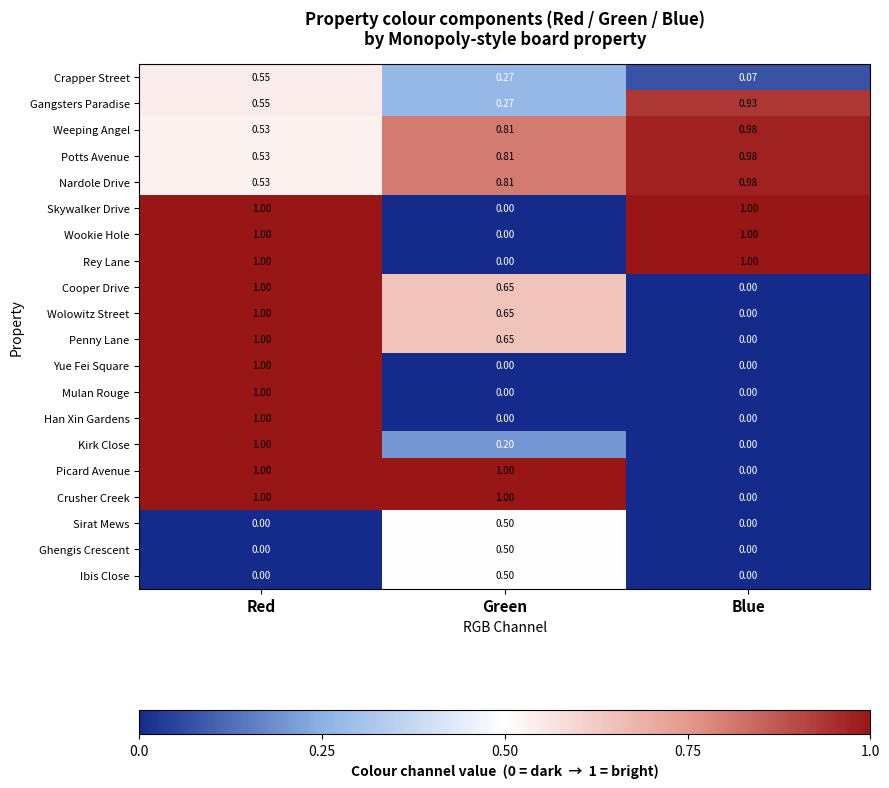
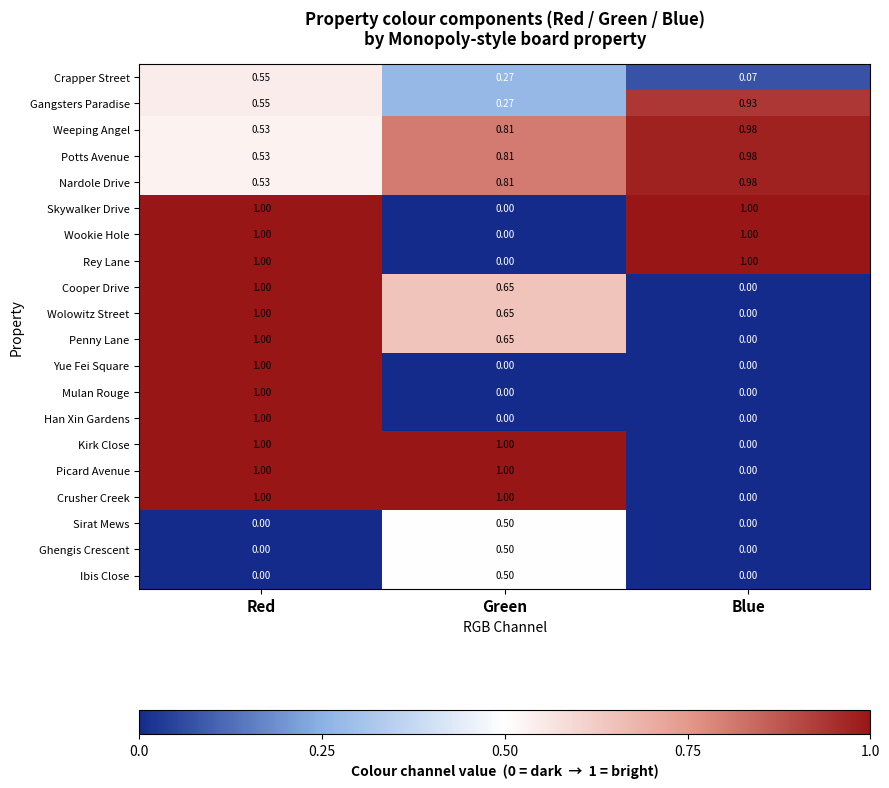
  {
    "Crapper Street": {
      "Red": 0.55,
      "Green": 0.27,
      "Blue": 0.07
    },
    "Gangsters Paradise": {
      "Red": 0.55,
      "Green": 0.27,
      "Blue": 0.93
    },
    "Weeping Angel": {
      "Red": 0.53,
      "Green": 0.81,
      "Blue": 0.98
    },
    "Potts Avenue": {
      "Red": 0.53,
      "Green": 0.81,
      "Blue": 0.98
    },
    "Nardole Drive": {
      "Red": 0.53,
      "Green": 0.81,
      "Blue": 0.98
    },
    "Skywalker Drive": {
      "Red": 1.00,
      "Green": 0.00,
      "Blue": 1.00
    },
    "Wookie Hole": {
      "Red": 1.00,
      "Green": 0.00,
      "Blue": 1.00
    },
    "Rey Lane": {
      "Red": 1.00,
      "Green": 0.00,
      "Blue": 1.00
    },
    "Cooper Drive": {
      "Red": 1.00,
      "Green": 0.65,
      "Blue": 0.00
    },
    "Wolowitz Street": {
      "Red": 1.00,
      "Green": 0.65,
      "Blue": 0.00
    },
    "Penny Lane": {
      "Red": 1.00,
      "Green": 0.65,
      "Blue": 0.00
    },
    "Yue Fei Square": {
      "Red": 1.00,
      "Green": 0.00,
      "Blue": 0.00
    },
    "Mulan Rouge": {
      "Red": 1.00,
      "Green": 0.00,
      "Blue": 0.00
    },
    "Han Xin Gardens": {
      "Red": 1.00,
      "Green": 0.00,
      "Blue": 0.00
    },
    "Kirk Close": {
      "Red": 1.00,
-     "Green": 0.20,
+     "Green": 1.00,
      "Blue": 0.00
    },
    "Picard Avenue": {
      "Red": 1.00,
      "Green": 1.00,
      "Blue": 0.00
    },
    "Crusher Creek": {
      "Red": 1.00,
      "Green": 1.00,
      "Blue": 0.00
    },
    "Sirat Mews": {
      "Red": 0.00,
      "Green": 0.50,
      "Blue": 0.00
    },
    "Ghengis Crescent": {
      "Red": 0.00,
      "Green": 0.50,
      "Blue": 0.00
    },
    "Ibis Close": {
      "Red": 0.00,
      "Green": 0.50,
      "Blue": 0.00
    }
  }
